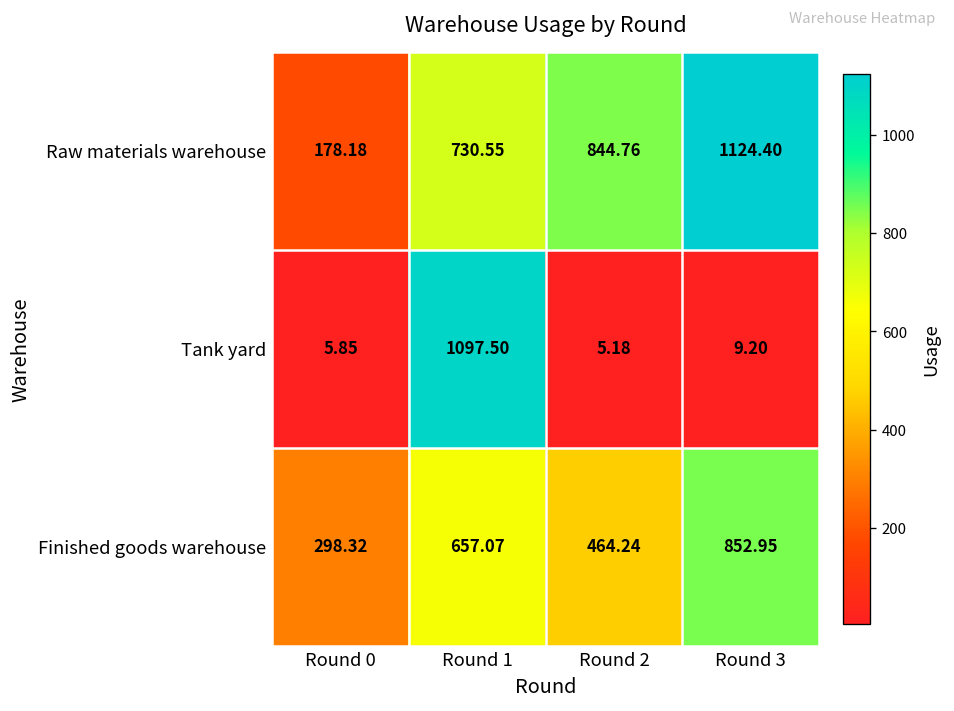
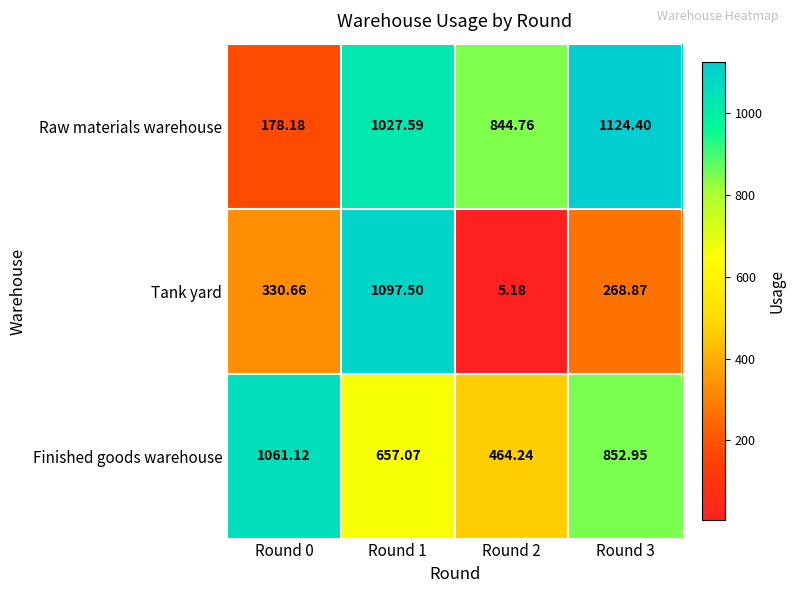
  {
    "Raw materials warehouse": {
      "Round 0": 178.18,
-     "Round 1": 730.55,
+     "Round 1": 1027.59,
      "Round 2": 844.76,
      "Round 3": 1124.40
    },
    "Tank yard": {
-     "Round 0": 5.85,
+     "Round 0": 330.66,
      "Round 1": 1097.50,
      "Round 2": 5.18,
-     "Round 3": 9.20
+     "Round 3": 268.87
    },
    "Finished goods warehouse": {
-     "Round 0": 298.32,
+     "Round 0": 1061.12,
      "Round 1": 657.07,
      "Round 2": 464.24,
      "Round 3": 852.95
    }
  }
